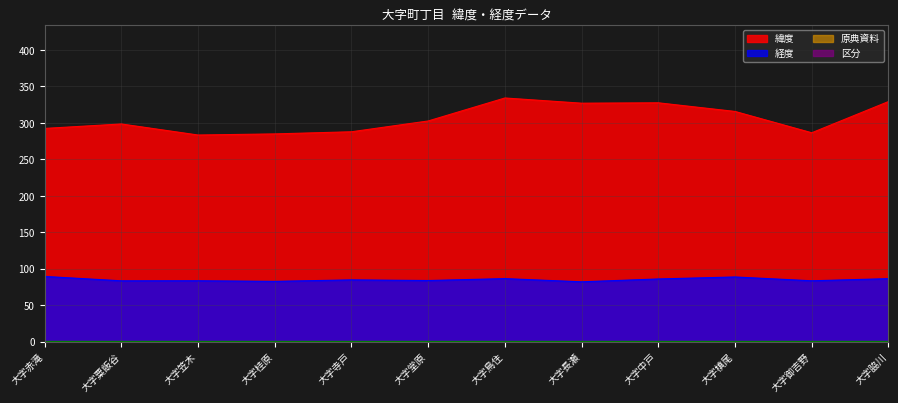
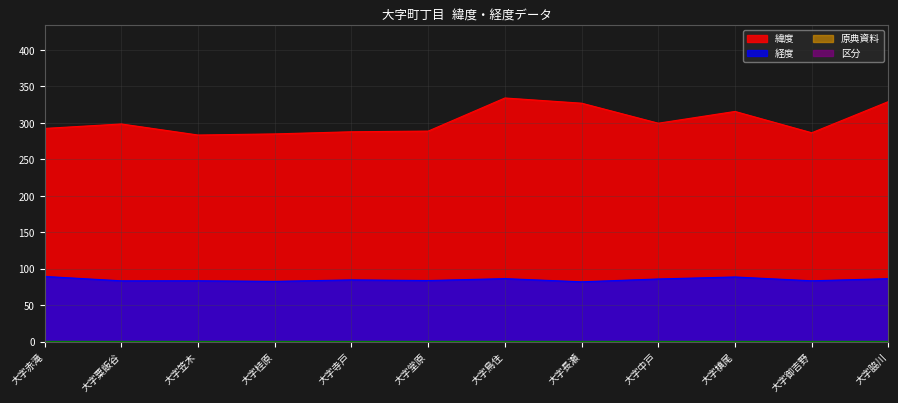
  {
    "緯度": {
      "大字赤滝": 290,
      "大字粟飯谷": 300,
      "大字笠木": 280,
      "大字桂原": 280,
      "大字寺戸": 290,
-     "大字堂原": 300,
+     "大字堂原": 290,
      "大字鳥住": 330,
      "大字長瀬": 330,
-     "大字中戸": 330,
+     "大字中戸": 300,
      "大字槙尾": 320,
      "大字御吉野": 290,
      "大字脇川": 330
    },
    "経度": {
      "大字赤滝": 90,
      "大字粟飯谷": 80,
      "大字笠木": 80,
      "大字桂原": 80,
      "大字寺戸": 80,
      "大字堂原": 80,
      "大字鳥住": 90,
      "大字長瀬": 80,
      "大字中戸": 90,
      "大字槙尾": 90,
      "大字御吉野": 80,
      "大字脇川": 90
    },
    "区分": {
      "大字赤滝": 0,
      "大字粟飯谷": 0,
      "大字笠木": 0,
      "大字桂原": 0,
      "大字寺戸": 0,
      "大字堂原": 0,
      "大字鳥住": 0,
      "大字長瀬": 0,
      "大字中戸": 0,
      "大字槙尾": 0,
      "大字御吉野": 0,
      "大字脇川": 0
    }
  }
